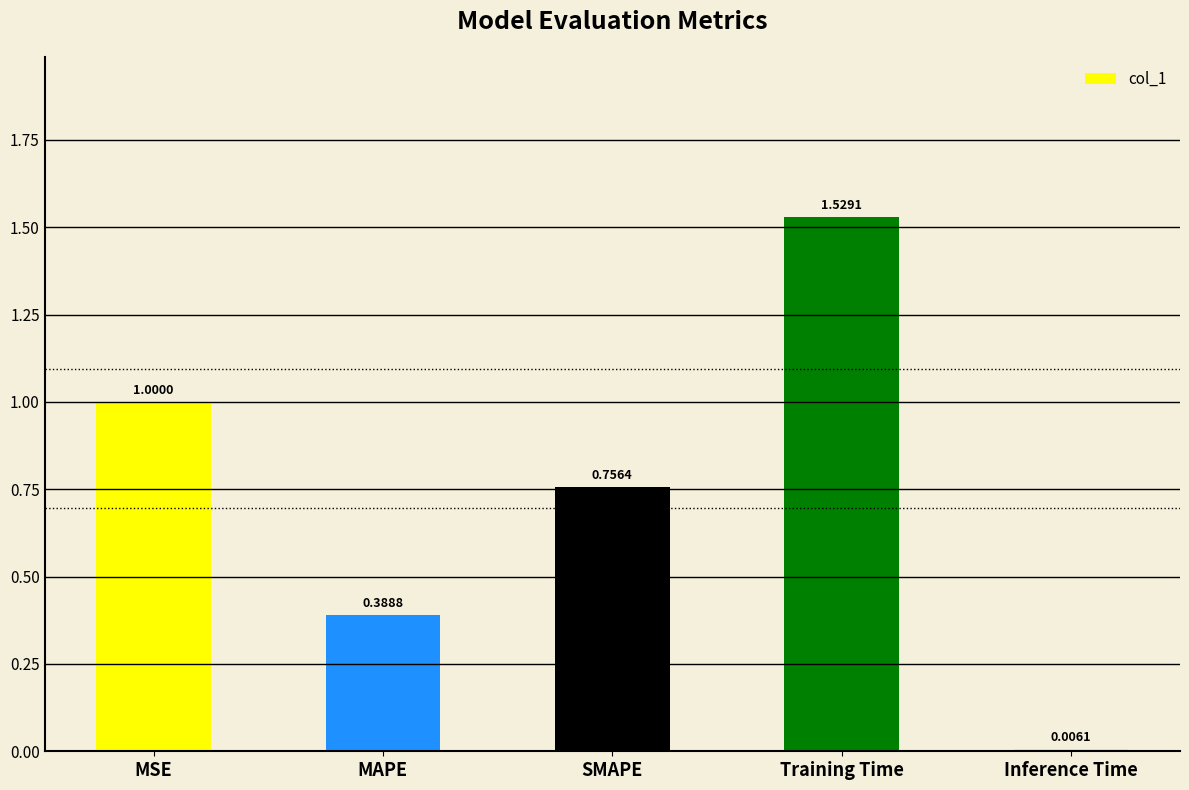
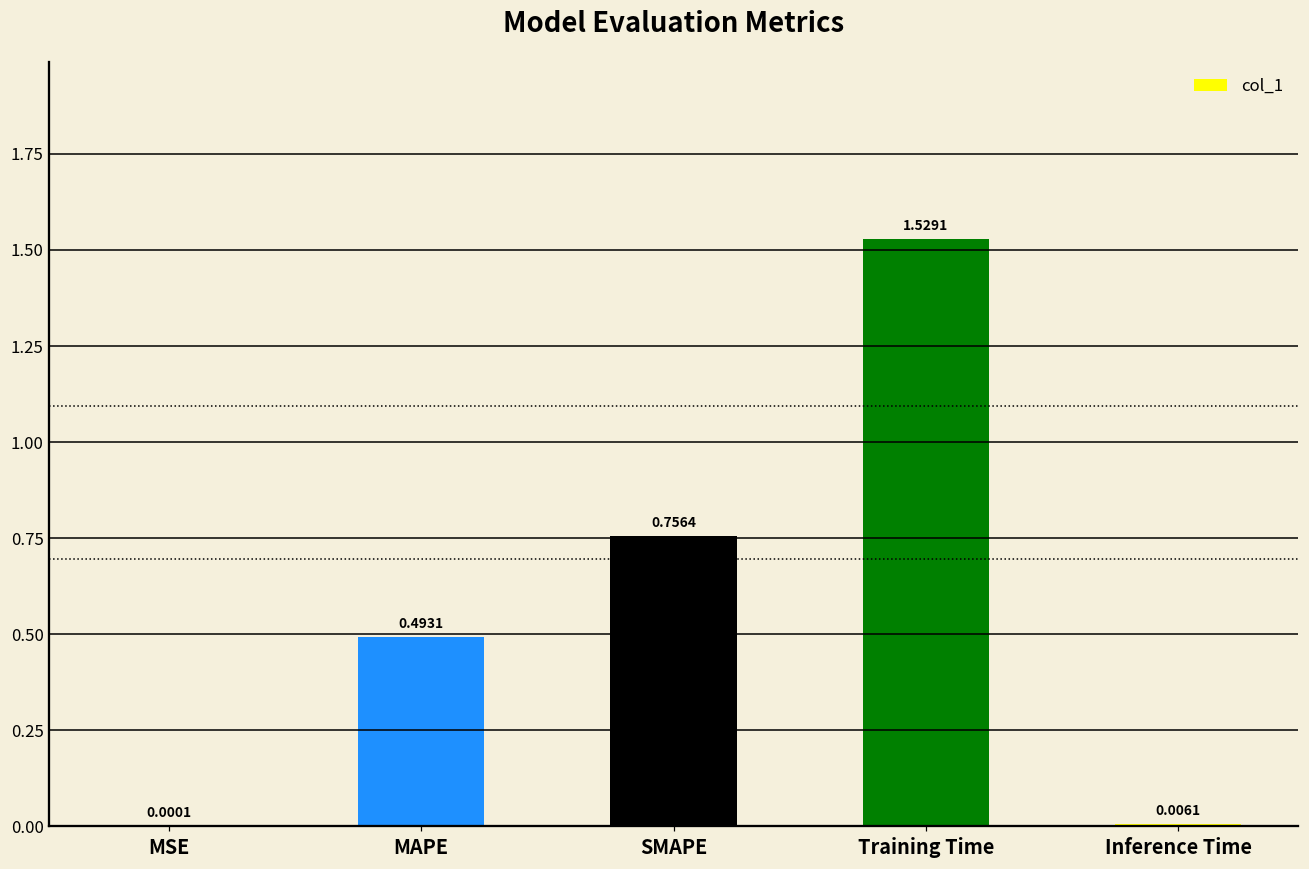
  {
-   "MSE": 1.0000,
-   "MAPE": 0.3888,
+   "MSE": 0.0001,
+   "MAPE": 0.4931,
    "SMAPE": 0.7564,
    "Training Time": 1.5291,
    "Inference Time": 0.0061
  }
